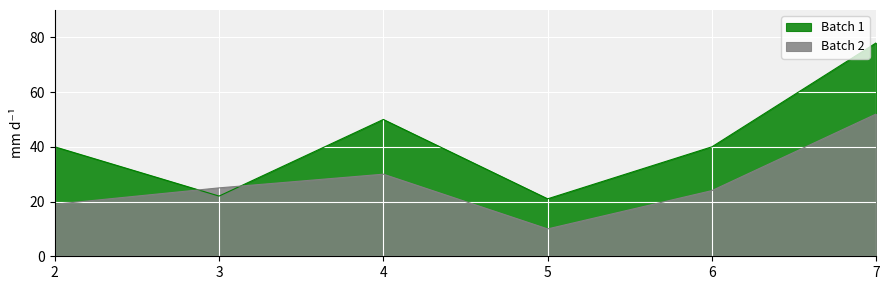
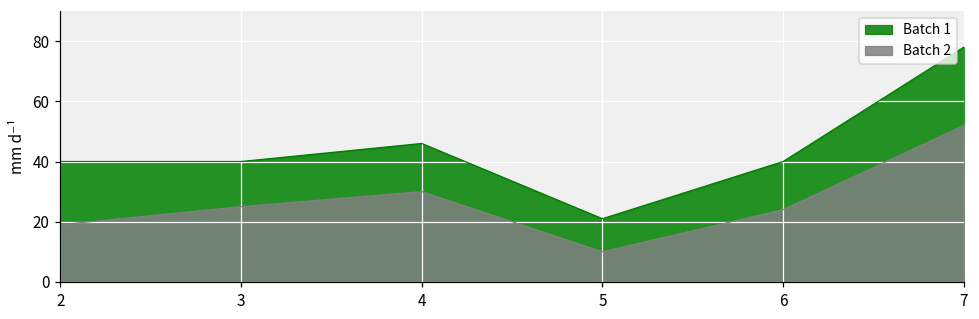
  {
    "Batch 1": {
      "2": 40,
-     "3": 22,
-     "4": 50,
+     "3": 40,
+     "4": 46,
      "5": 21,
      "6": 40,
      "7": 78
    },
    "Batch 2": {
      "2": 19,
      "3": 25,
      "4": 30,
      "5": 10,
      "6": 24,
      "7": 52
    }
  }
